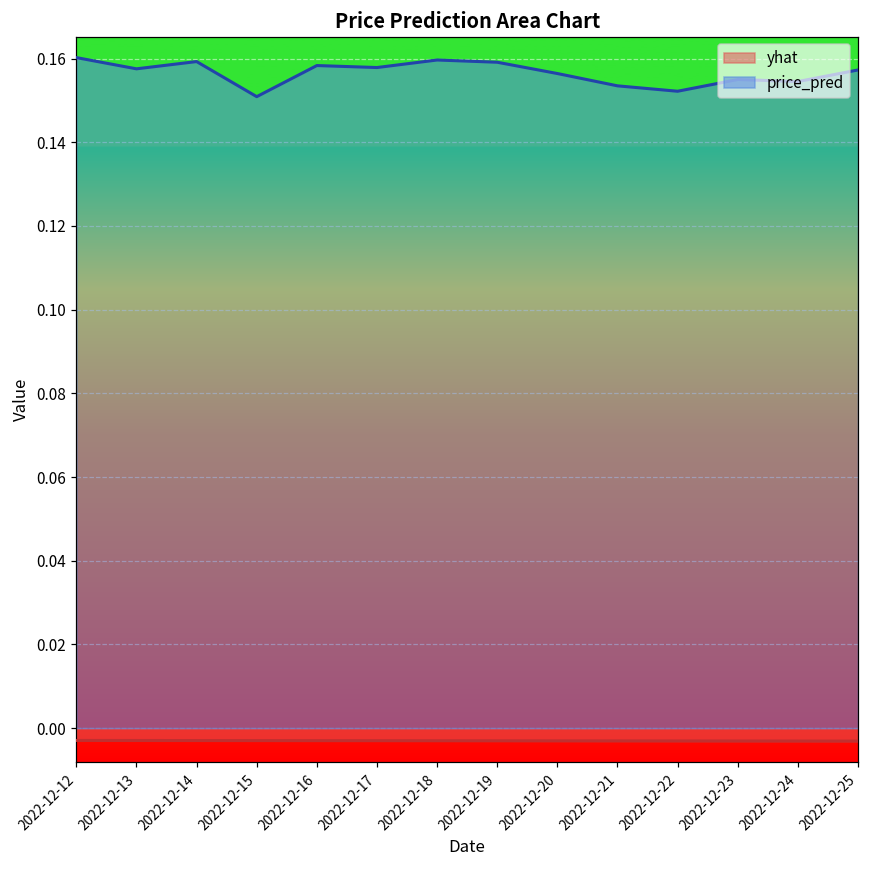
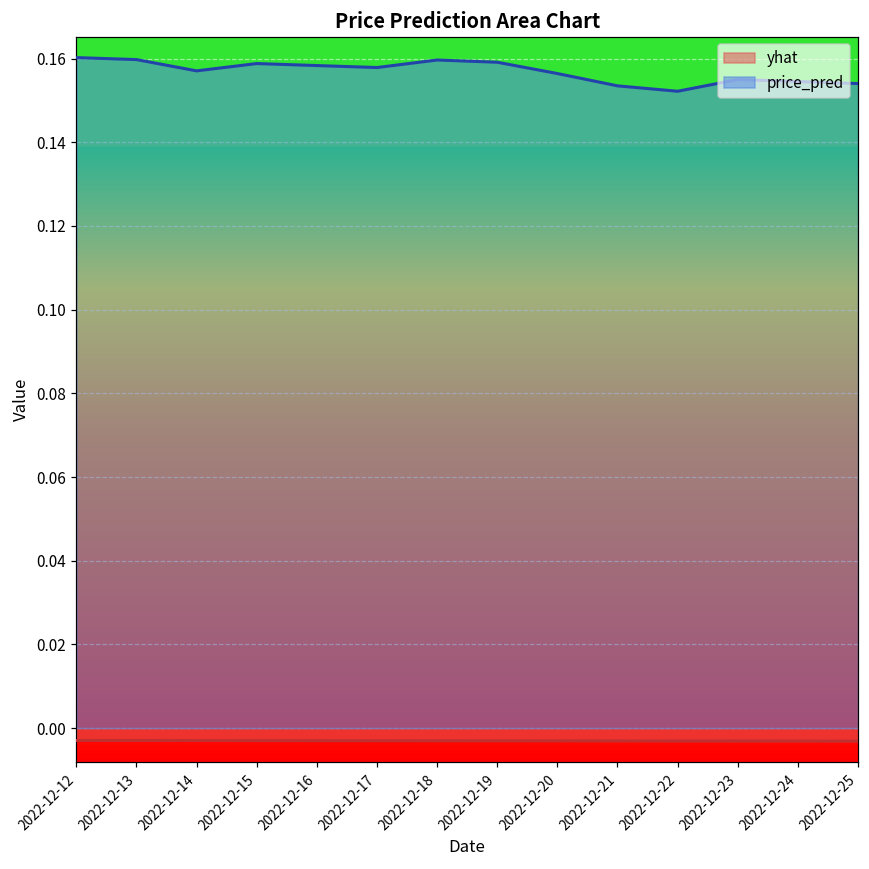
  {
    "price_pred": {
      "2022-12-12": 0.160,
-     "2022-12-13": 0.158,
-     "2022-12-14": 0.159,
-     "2022-12-15": 0.151,
+     "2022-12-13": 0.160,
+     "2022-12-14": 0.157,
+     "2022-12-15": 0.159,
      "2022-12-16": 0.158,
      "2022-12-17": 0.158,
      "2022-12-18": 0.160,
      "2022-12-19": 0.159,
      "2022-12-20": 0.156,
      "2022-12-21": 0.153,
      "2022-12-22": 0.152,
-     "2022-12-25": 0.157
+     "2022-12-25": 0.154
    }
  }
